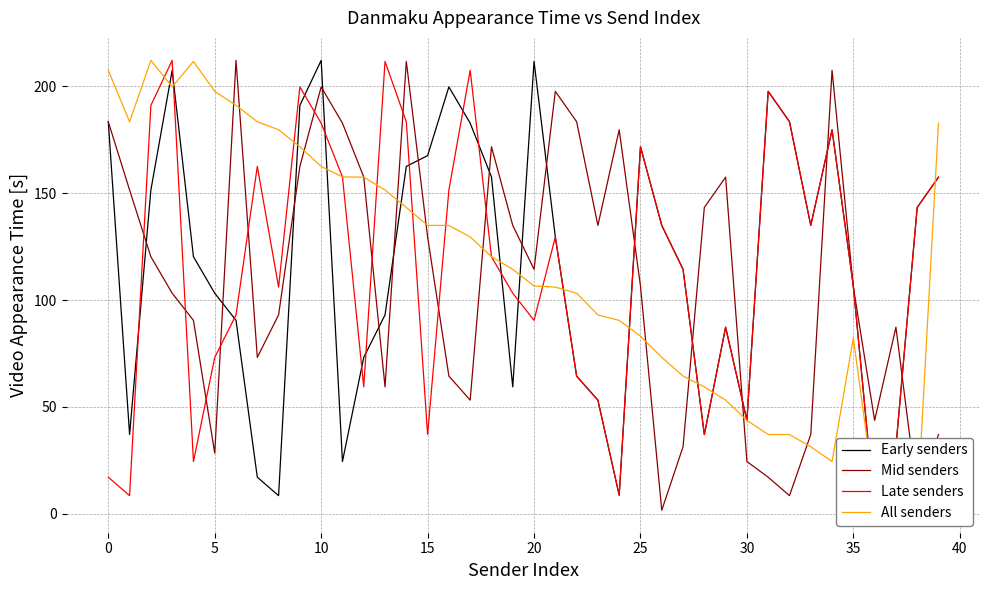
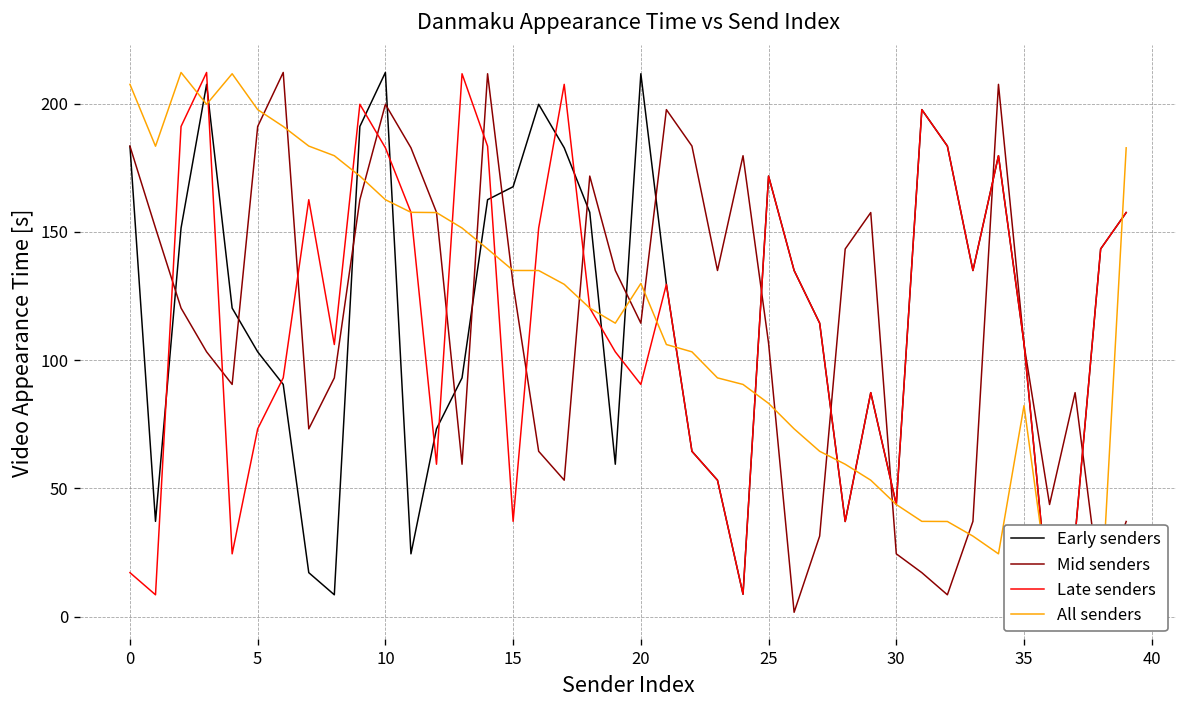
  {
    "Early senders": {
      "5": 103,
      "10": 212,
      "15": 168,
      "20": 212
    },
    "Mid senders": {
-     "5": 28,
+     "5": 191,
      "10": 200,
      "15": 130,
      "20": 114,
      "25": 107,
      "30": 24
    },
    "Late senders": {
      "0": 17,
      "5": 73,
      "10": 183,
      "15": 37,
      "20": 91
    },
    "All senders": {
      "0": 208,
      "5": 198,
      "10": 163,
      "15": 135,
-     "20": 107,
+     "20": 130,
      "25": 83,
      "35": 82
    }
  }
